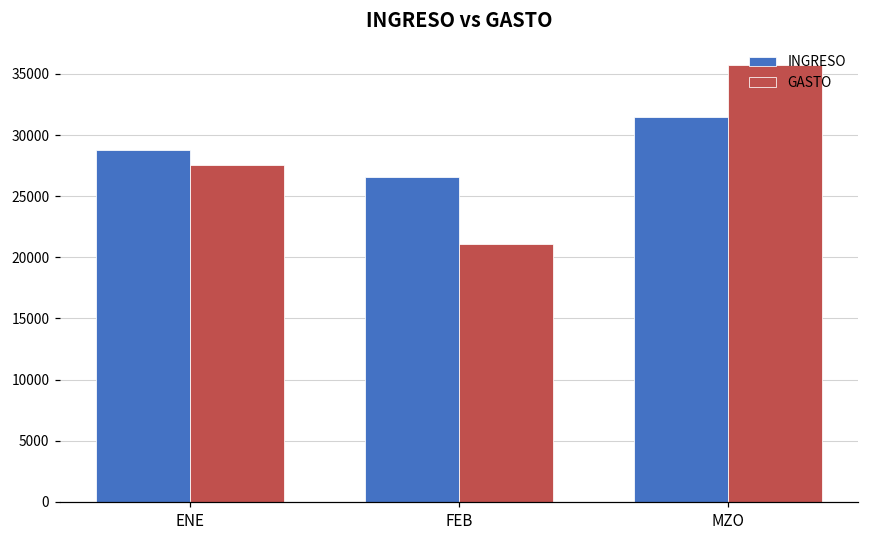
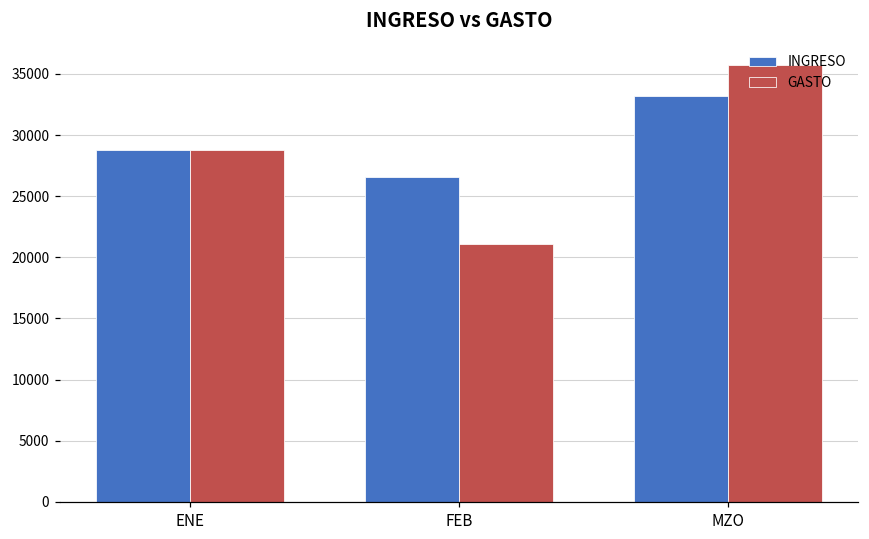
  {
    "INGRESO": {
      "ENE": 28800,
      "FEB": 26600,
-     "MZO": 31500
+     "MZO": 33200
    },
    "GASTO": {
-     "ENE": 27600,
+     "ENE": 28800,
      "FEB": 21100,
      "MZO": 35800
    }
  }
